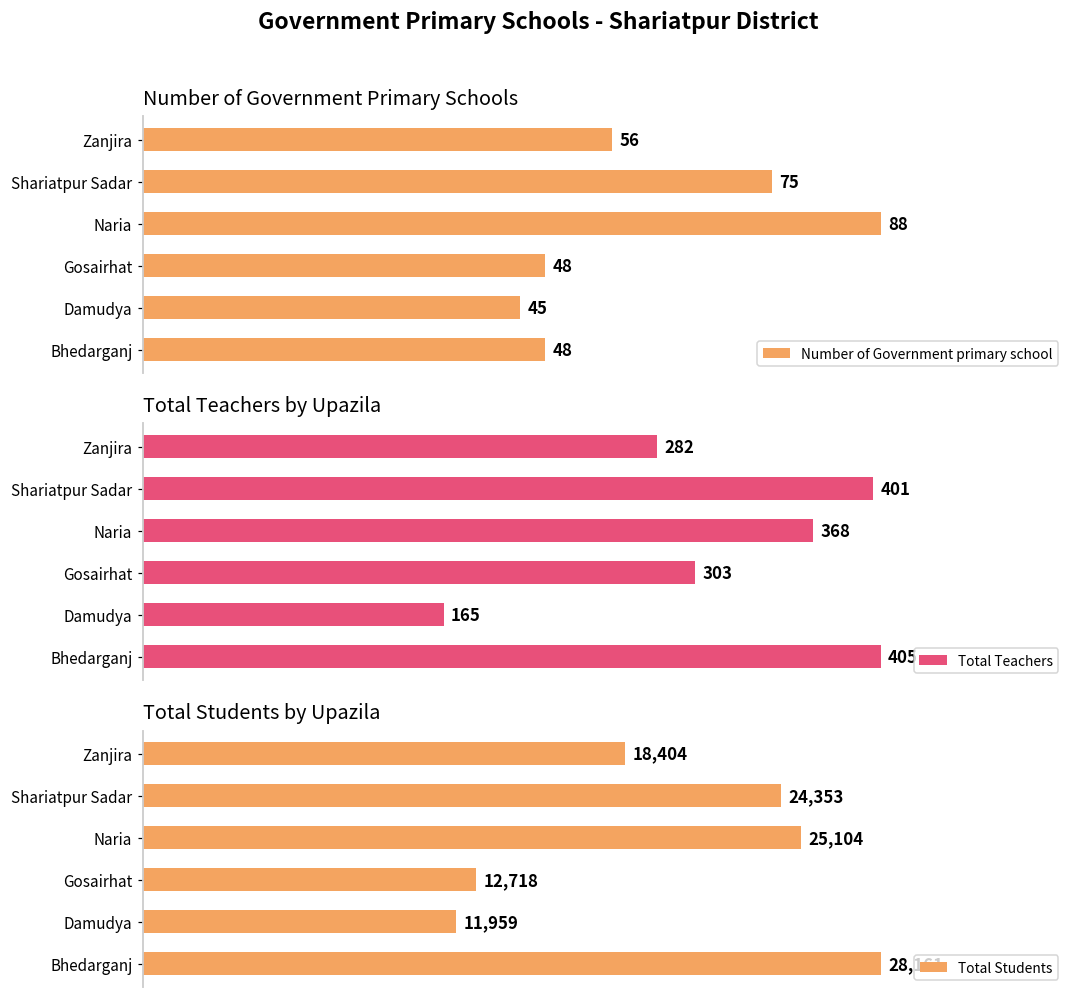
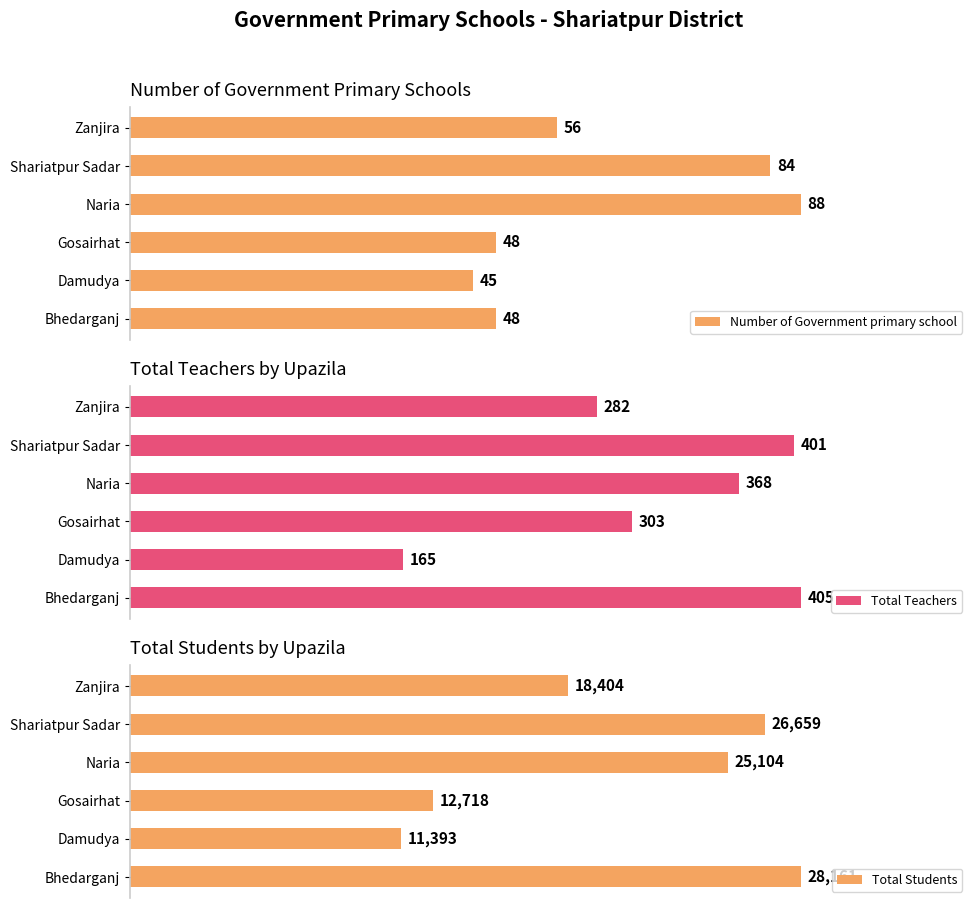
  {
    "Number of Government Primary Schools": {
      "Zanjira": "56",
-     "Shariatpur Sadar": "75",
+     "Shariatpur Sadar": "84",
      "Naria": "88",
      "Gosairhat": "48",
      "Damudya": "45",
      "Bhedarganj": "48"
    },
    "Total Teachers by Upazila": {
      "Zanjira": "282",
      "Shariatpur Sadar": "401",
      "Naria": "368",
      "Gosairhat": "303",
      "Damudya": "165"
    },
    "Total Students by Upazila": {
      "Zanjira": "18,404",
-     "Shariatpur Sadar": "24,353",
+     "Shariatpur Sadar": "26,659",
      "Naria": "25,104",
      "Gosairhat": "12,718",
-     "Damudya": "11,959"
+     "Damudya": "11,393"
    }
  }
